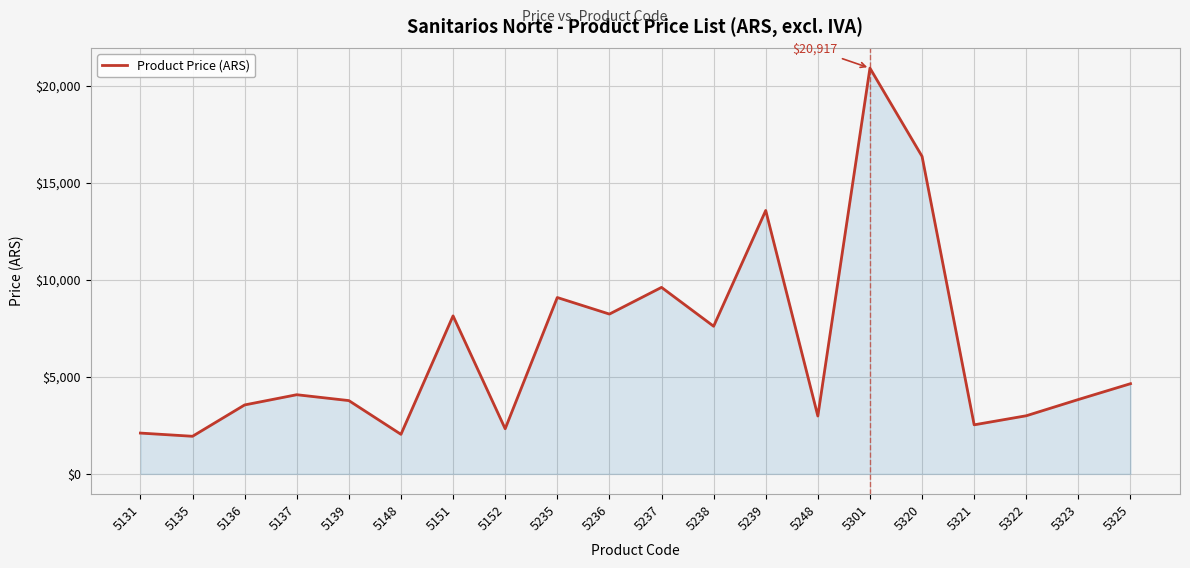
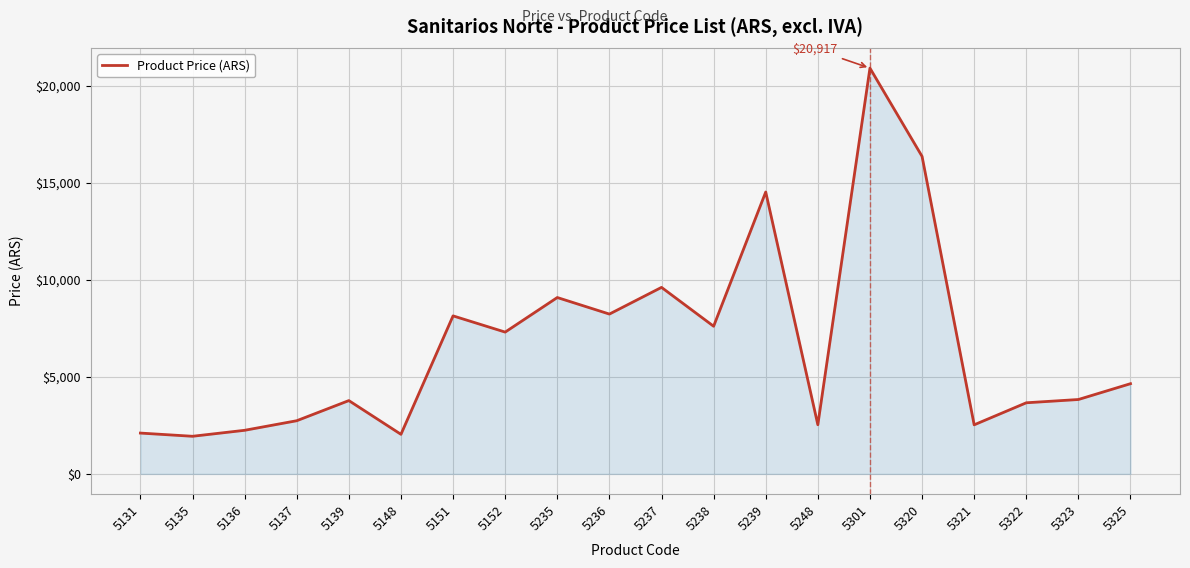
  {
    "5131": "$2,100",
    "5135": "$1,900",
-   "5136": "$3,600",
-   "5137": "$4,100",
+   "5136": "$2,200",
+   "5137": "$2,700",
    "5139": "$3,800",
    "5148": "$2,000",
    "5151": "$8,100",
-   "5152": "$2,300",
+   "5152": "$7,300",
    "5235": "$9,100",
    "5236": "$8,200",
    "5237": "$9,600",
    "5238": "$7,600",
-   "5239": "$13,600",
-   "5248": "$3,000",
+   "5239": "$14,500",
+   "5248": "$2,500",
    "5320": "$16,400",
    "5321": "$2,500",
-   "5322": "$3,000",
+   "5322": "$3,700",
    "5323": "$3,800",
    "5325": "$4,700"
  }
